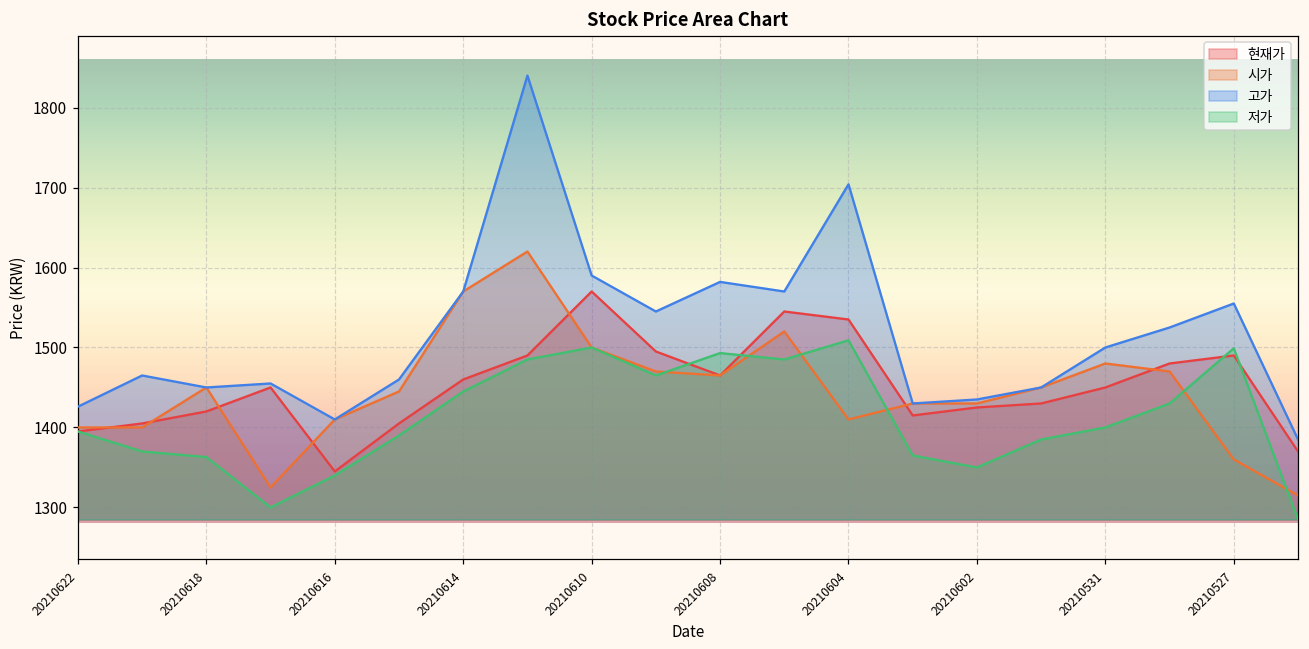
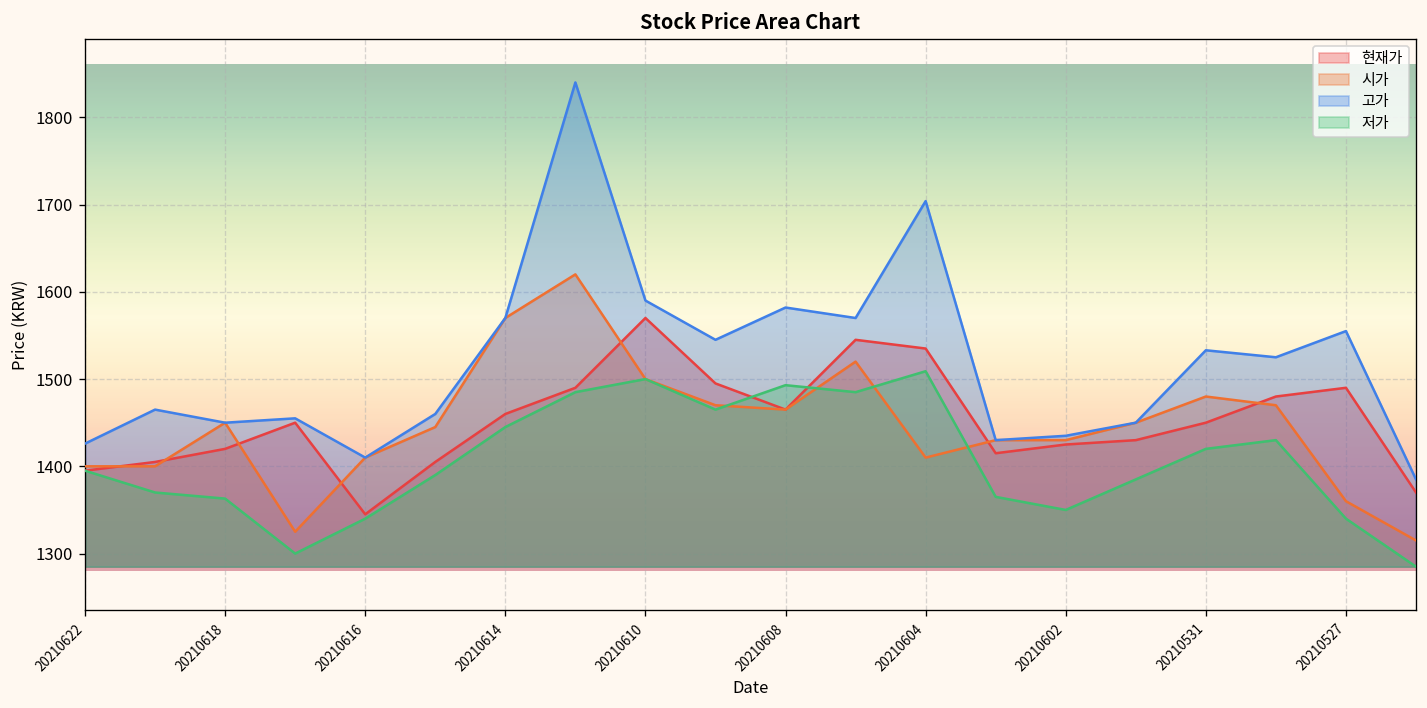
  {
    "고가": {
      "20210622": 1430,
      "20210610": 1590,
      "20210608": 1580,
      "20210604": 1700,
      "20210602": 1440,
-     "20210531": 1500,
+     "20210531": 1530,
      "20210527": 1560
    },
    "저가": {
      "20210618": 1360,
      "20210616": 1340,
      "20210614": 1450,
      "20210608": 1490,
      "20210604": 1510,
      "20210602": 1350,
-     "20210531": 1400,
-     "20210527": 1500
+     "20210531": 1420,
+     "20210527": 1340
    }
  }
